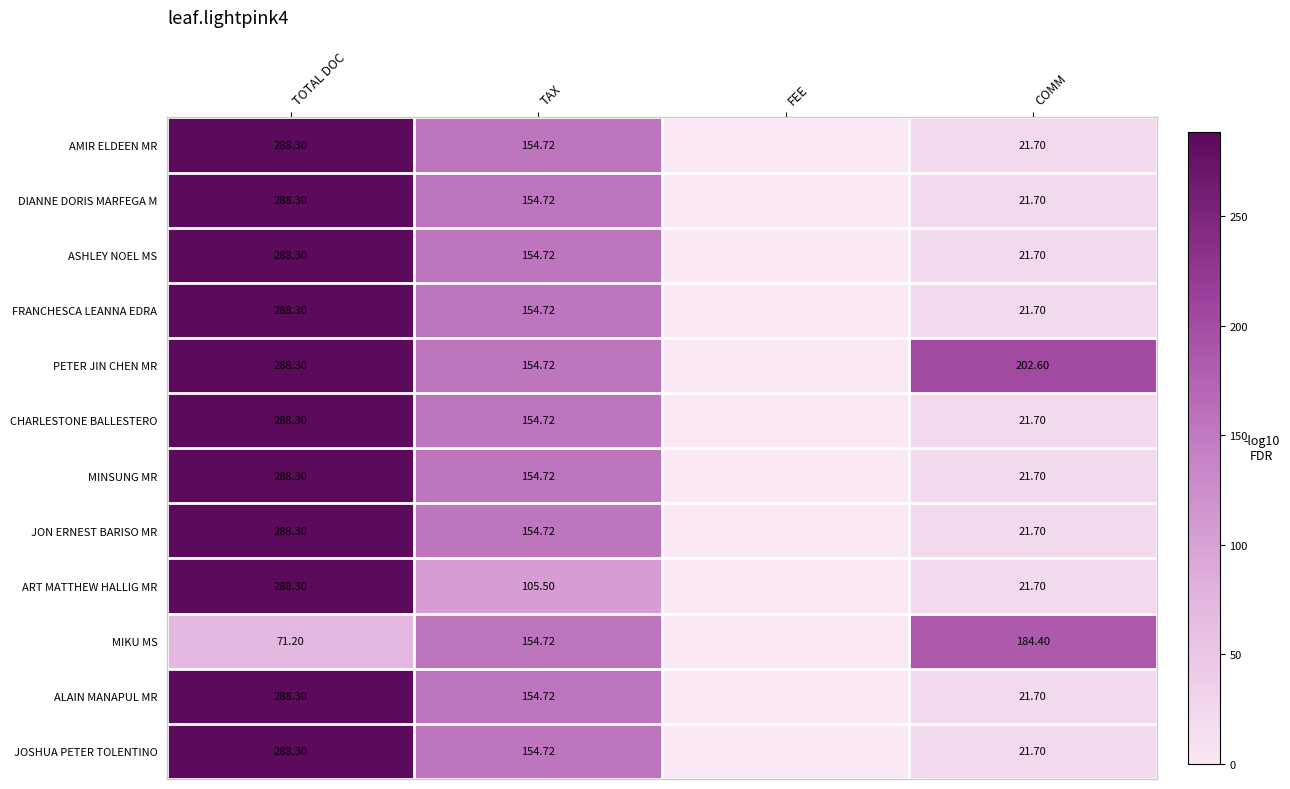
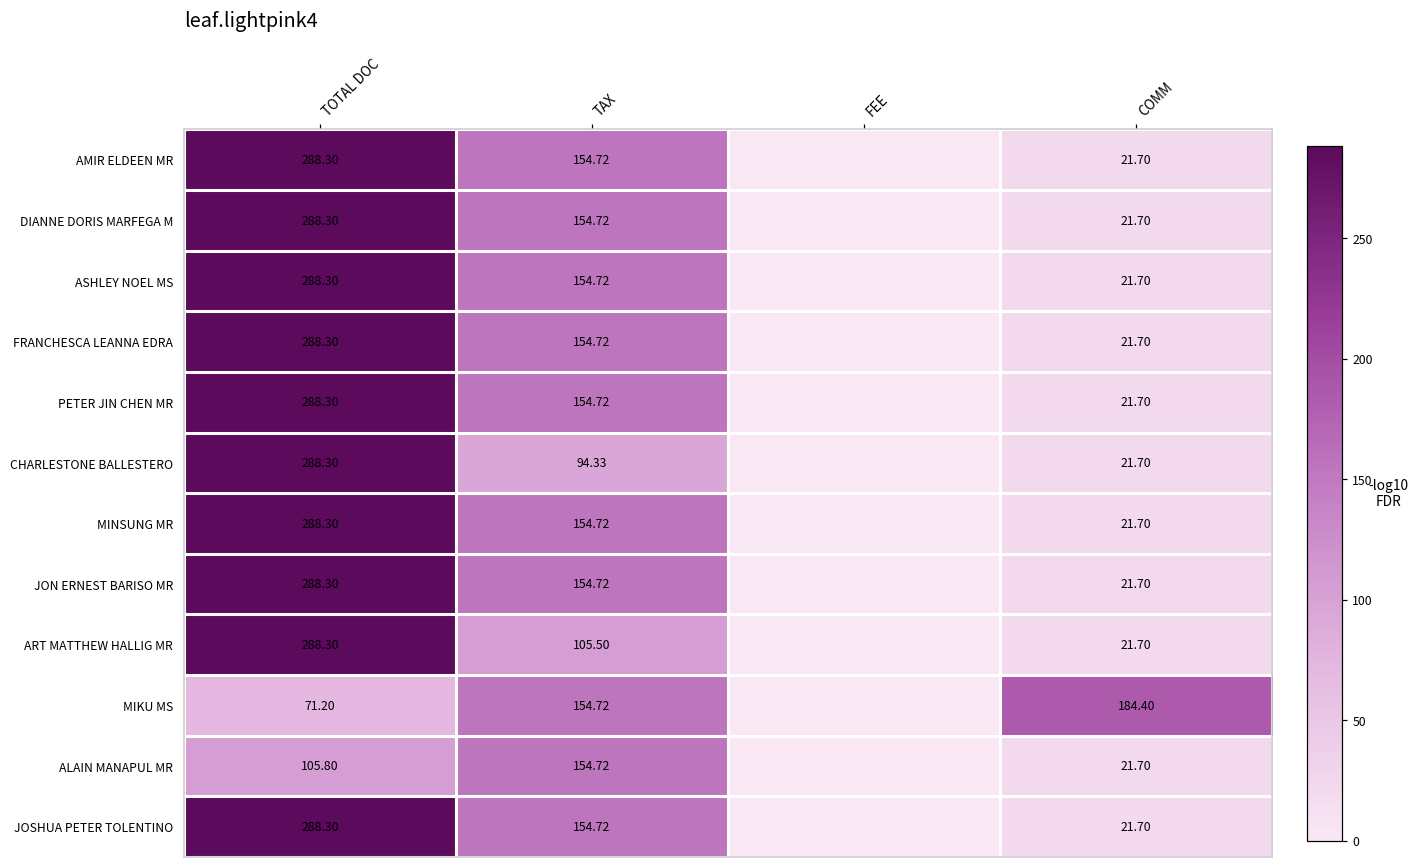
  {
    "AMIR ELDEEN MR": {
      "TOTAL DOC": 288.30,
      "TAX": 154.72,
      "COMM": 21.70
    },
    "DIANNE DORIS MARFEGA M": {
      "TOTAL DOC": 288.30,
      "TAX": 154.72,
      "COMM": 21.70
    },
    "ASHLEY NOEL MS": {
      "TOTAL DOC": 288.30,
      "TAX": 154.72,
      "COMM": 21.70
    },
    "FRANCHESCA LEANNA EDRA": {
      "TOTAL DOC": 288.30,
      "TAX": 154.72,
      "COMM": 21.70
    },
    "PETER JIN CHEN MR": {
      "TOTAL DOC": 288.30,
      "TAX": 154.72,
-     "COMM": 202.60
+     "COMM": 21.70
    },
    "CHARLESTONE BALLESTERO": {
      "TOTAL DOC": 288.30,
-     "TAX": 154.72,
+     "TAX": 94.33,
      "COMM": 21.70
    },
    "MINSUNG MR": {
      "TOTAL DOC": 288.30,
      "TAX": 154.72,
      "COMM": 21.70
    },
    "JON ERNEST BARISO MR": {
      "TOTAL DOC": 288.30,
      "TAX": 154.72,
      "COMM": 21.70
    },
    "ART MATTHEW HALLIG MR": {
      "TOTAL DOC": 288.30,
      "TAX": 105.50,
      "COMM": 21.70
    },
    "MIKU MS": {
      "TOTAL DOC": 71.20,
      "TAX": 154.72,
      "COMM": 184.40
    },
    "ALAIN MANAPUL MR": {
-     "TOTAL DOC": 288.30,
+     "TOTAL DOC": 105.80,
      "TAX": 154.72,
      "COMM": 21.70
    },
    "JOSHUA PETER TOLENTINO": {
      "TOTAL DOC": 288.30,
      "TAX": 154.72,
      "COMM": 21.70
    }
  }
